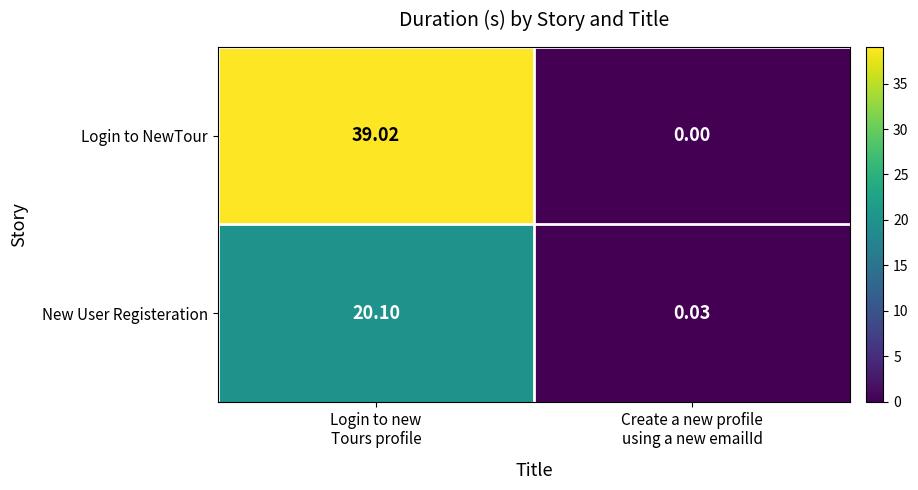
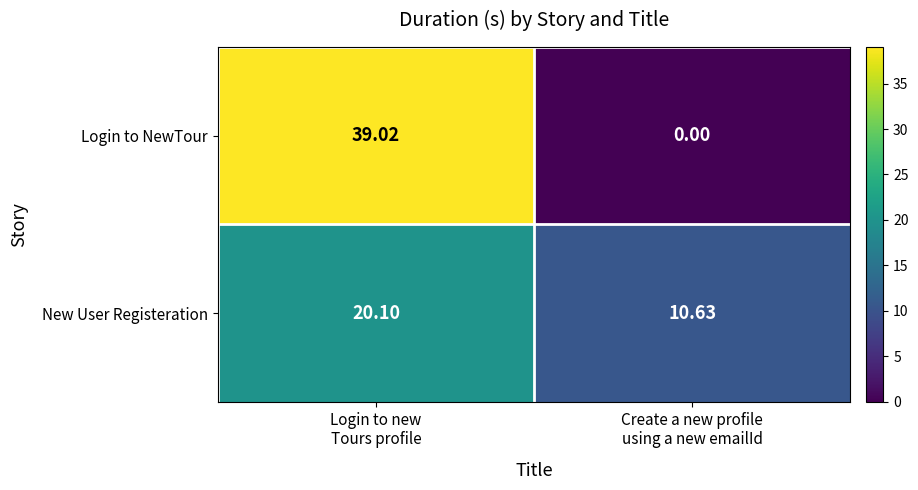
  {
    "Login to NewTour": {
      "Login to new Tours profile": 39.02,
      "Create a new profile using a new emailId": 0.00
    },
    "New User Registeration": {
      "Login to new Tours profile": 20.10,
-     "Create a new profile using a new emailId": 0.03
+     "Create a new profile using a new emailId": 10.63
    }
  }
